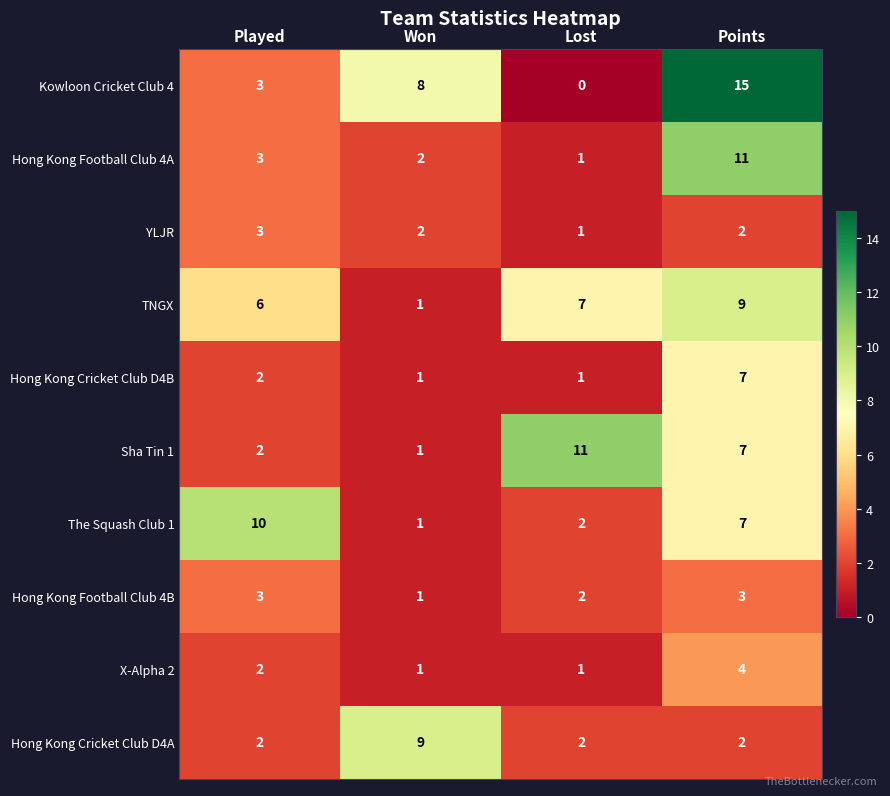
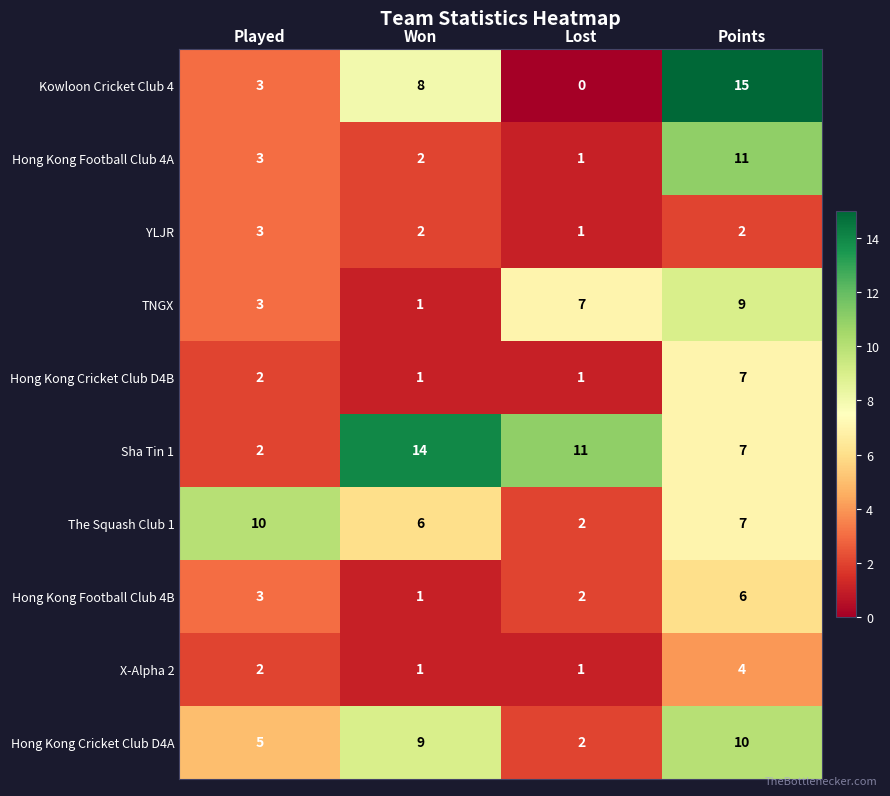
  {
    "Kowloon Cricket Club 4": {
      "Played": 3,
      "Won": 8,
      "Lost": 0,
      "Points": 15
    },
    "Hong Kong Football Club 4A": {
      "Played": 3,
      "Won": 2,
      "Lost": 1,
      "Points": 11
    },
    "YLJR": {
      "Played": 3,
      "Won": 2,
      "Lost": 1,
      "Points": 2
    },
    "TNGX": {
-     "Played": 6,
+     "Played": 3,
      "Won": 1,
      "Lost": 7,
      "Points": 9
    },
    "Hong Kong Cricket Club D4B": {
      "Played": 2,
      "Won": 1,
      "Lost": 1,
      "Points": 7
    },
    "Sha Tin 1": {
      "Played": 2,
-     "Won": 1,
+     "Won": 14,
      "Lost": 11,
      "Points": 7
    },
    "The Squash Club 1": {
      "Played": 10,
-     "Won": 1,
+     "Won": 6,
      "Lost": 2,
      "Points": 7
    },
    "Hong Kong Football Club 4B": {
      "Played": 3,
      "Won": 1,
      "Lost": 2,
-     "Points": 3
+     "Points": 6
    },
    "X-Alpha 2": {
      "Played": 2,
      "Won": 1,
      "Lost": 1,
      "Points": 4
    },
    "Hong Kong Cricket Club D4A": {
-     "Played": 2,
+     "Played": 5,
      "Won": 9,
      "Lost": 2,
-     "Points": 2
+     "Points": 10
    }
  }
